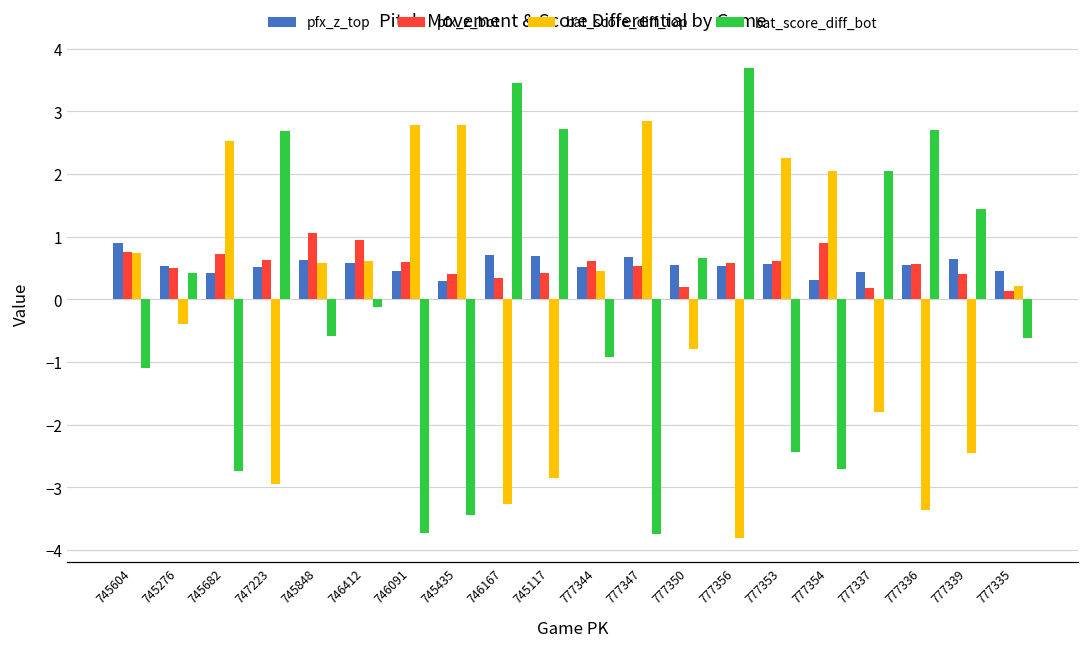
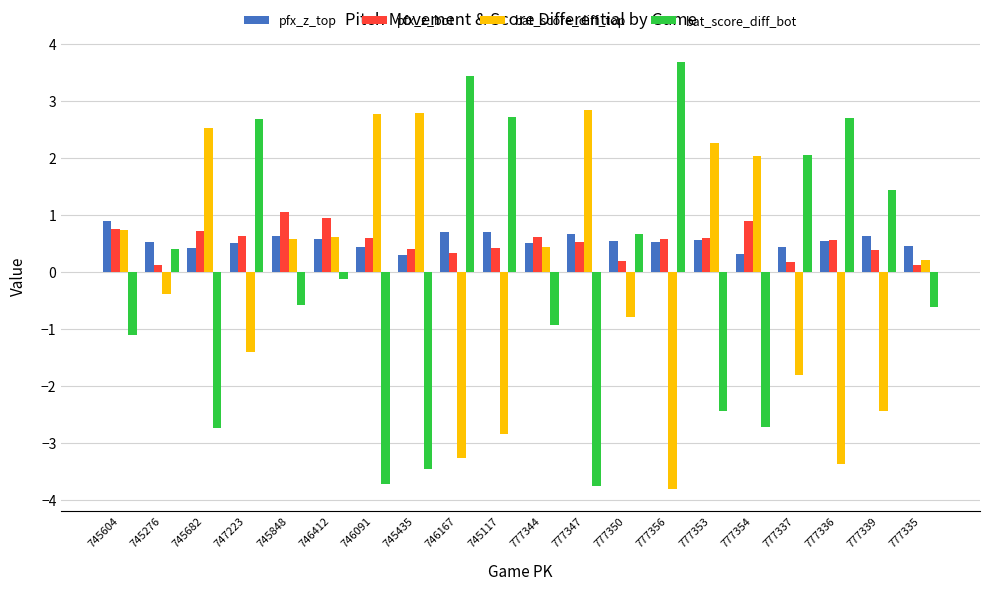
  {
    "pfx_z_top": {
      "745604": 0.9,
      "745276": 0.5,
      "745682": 0.4,
      "747223": 0.5,
      "745848": 0.6,
      "746412": 0.6,
      "746091": 0.5,
      "745435": 0.3,
      "746167": 0.7,
      "745117": 0.7,
      "777344": 0.5,
      "777347": 0.7,
      "777350": 0.6,
      "777356": 0.5,
      "777353": 0.6,
      "777354": 0.3,
      "777337": 0.4,
      "777336": 0.6,
      "777339": 0.6,
      "777335": 0.5
    },
    "pfx_z_bot": {
      "745604": 0.8,
-     "745276": 0.5,
+     "745276": 0.1,
      "745682": 0.7,
      "747223": 0.6,
      "745848": 1.1,
      "746412": 1.0,
      "746091": 0.6,
      "745435": 0.4,
      "746167": 0.3,
      "745117": 0.4,
      "777344": 0.6,
      "777347": 0.5,
      "777350": 0.2,
      "777356": 0.6,
      "777353": 0.6,
      "777354": 0.9,
      "777337": 0.2,
      "777336": 0.6,
      "777339": 0.4,
      "777335": 0.1
    },
    "bat_score_diff_top": {
      "745604": 0.7,
      "745276": -0.4,
      "745682": 2.5,
-     "747223": -2.9,
+     "747223": -1.4,
      "745848": 0.6,
      "746412": 0.6,
      "746091": 2.8,
      "745435": 2.8,
      "746167": -3.3,
      "745117": -2.8,
      "777344": 0.5,
      "777347": 2.9,
      "777350": -0.8,
      "777356": -3.8,
      "777353": 2.3,
      "777354": 2.0,
      "777337": -1.8,
      "777336": -3.4,
      "777339": -2.4,
      "777335": 0.2
    },
    "bat_score_diff_bot": {
      "745604": -1.1,
      "745276": 0.4,
      "745682": -2.7,
      "747223": 2.7,
      "745848": -0.6,
      "746412": -0.1,
      "746091": -3.7,
      "745435": -3.4,
      "746167": 3.4,
      "745117": 2.7,
      "777344": -0.9,
      "777347": -3.7,
      "777350": 0.7,
      "777356": 3.7,
      "777353": -2.4,
      "777354": -2.7,
      "777337": 2.1,
      "777336": 2.7,
      "777339": 1.4,
      "777335": -0.6
    }
  }
